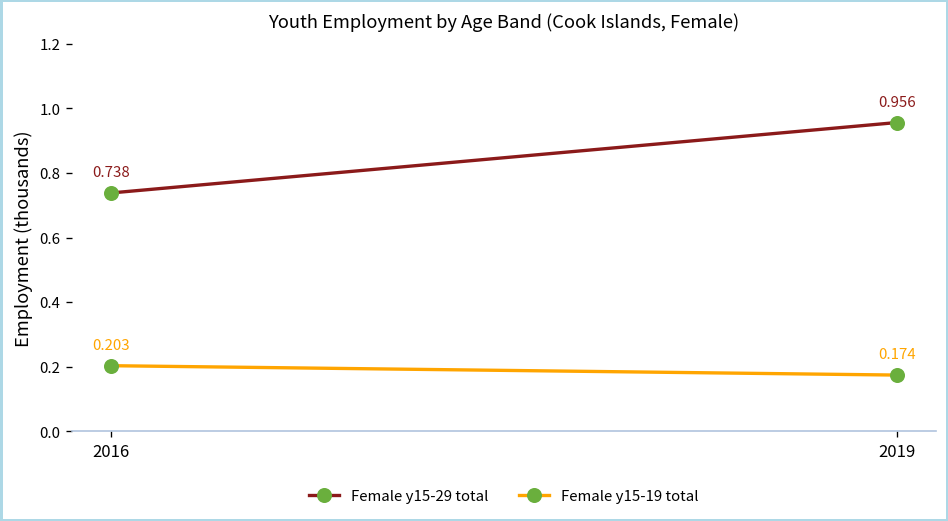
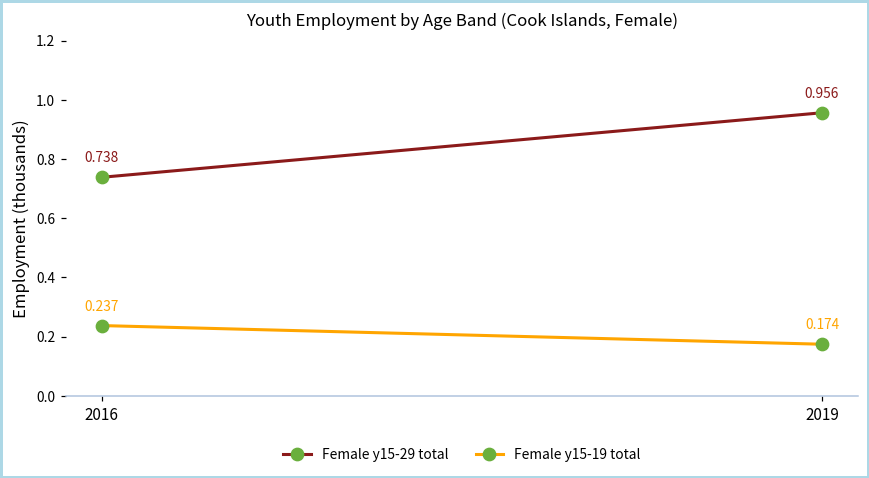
  {
    "Female y15-29 total": {
      "2016": 0.738,
      "2019": 0.956
    },
    "Female y15-19 total": {
-     "2016": 0.203,
+     "2016": 0.237,
      "2019": 0.174
    }
  }
